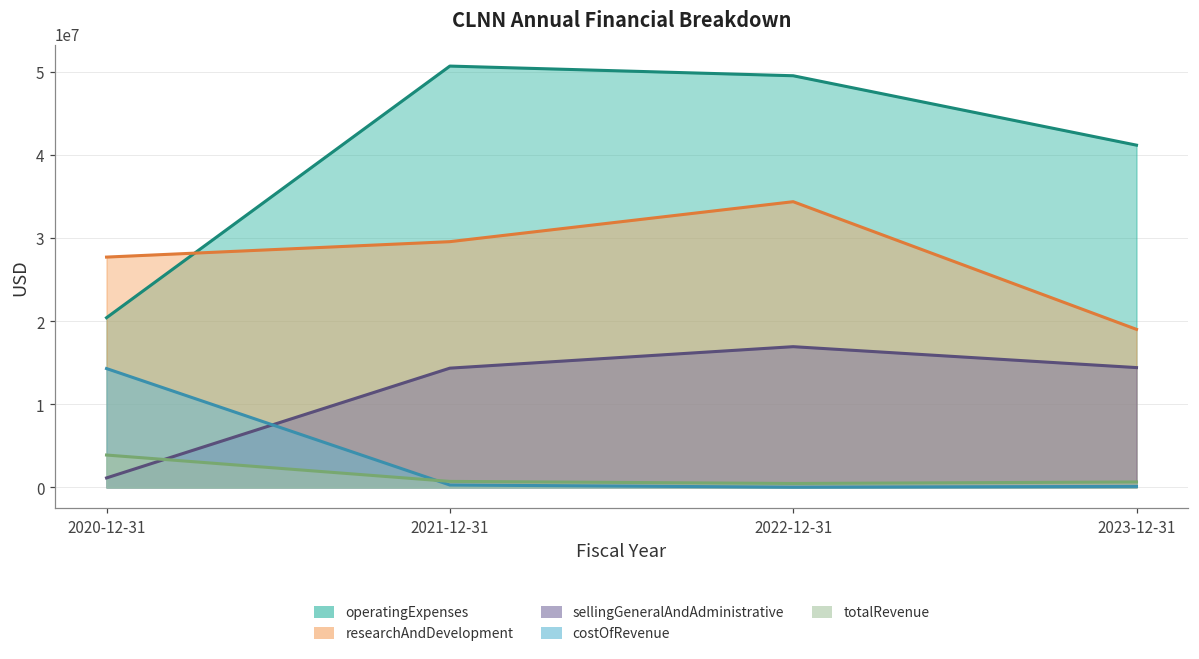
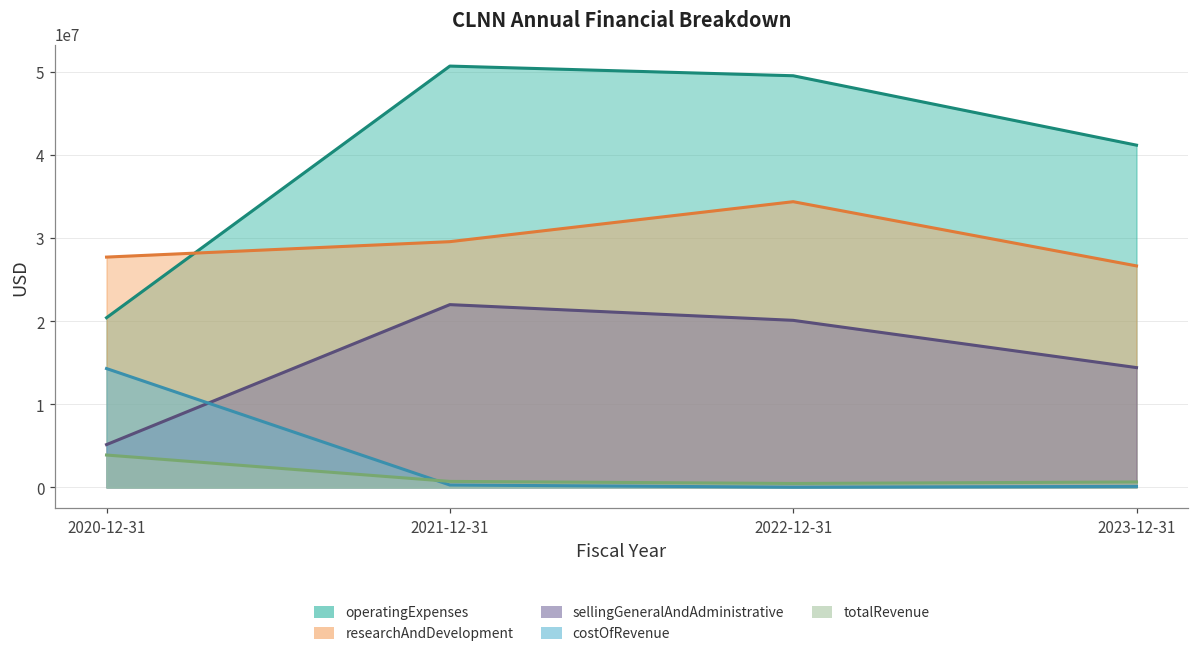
  {
    "researchAndDevelopment": {
      "2020-12-31": 28000000,
      "2021-12-31": 30000000,
      "2022-12-31": 34000000,
-     "2023-12-31": 19000000
+     "2023-12-31": 27000000
    },
    "sellingGeneralAndAdministrative": {
-     "2020-12-31": 1000000,
-     "2021-12-31": 14000000,
-     "2022-12-31": 17000000,
+     "2020-12-31": 5000000,
+     "2021-12-31": 22000000,
+     "2022-12-31": 20000000,
      "2023-12-31": 14000000
    },
    "totalRevenue": {
      "2020-12-31": 4000000,
      "2021-12-31": 1000000,
      "2022-12-31": 0,
      "2023-12-31": 1000000
    }
  }
